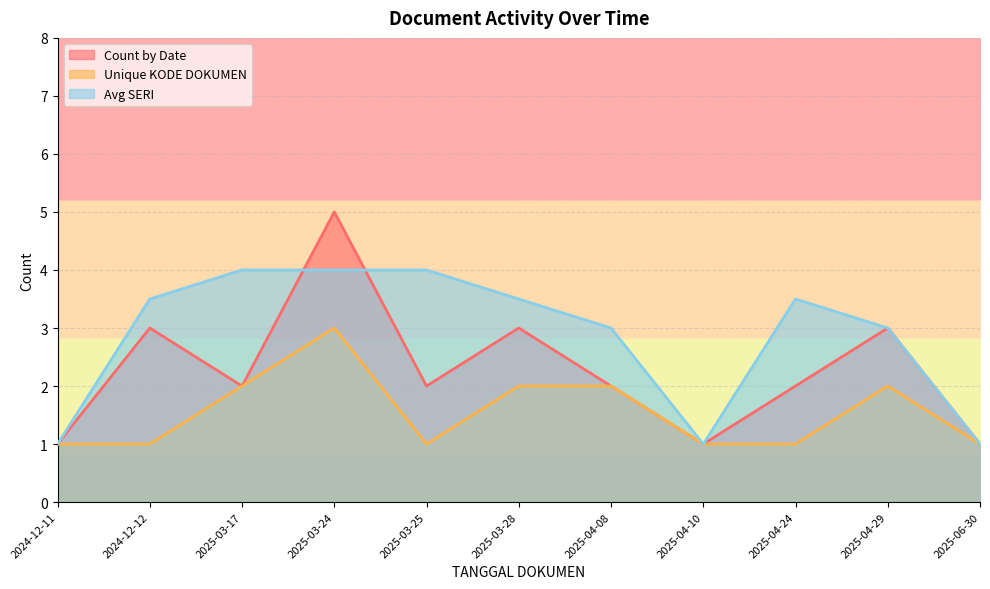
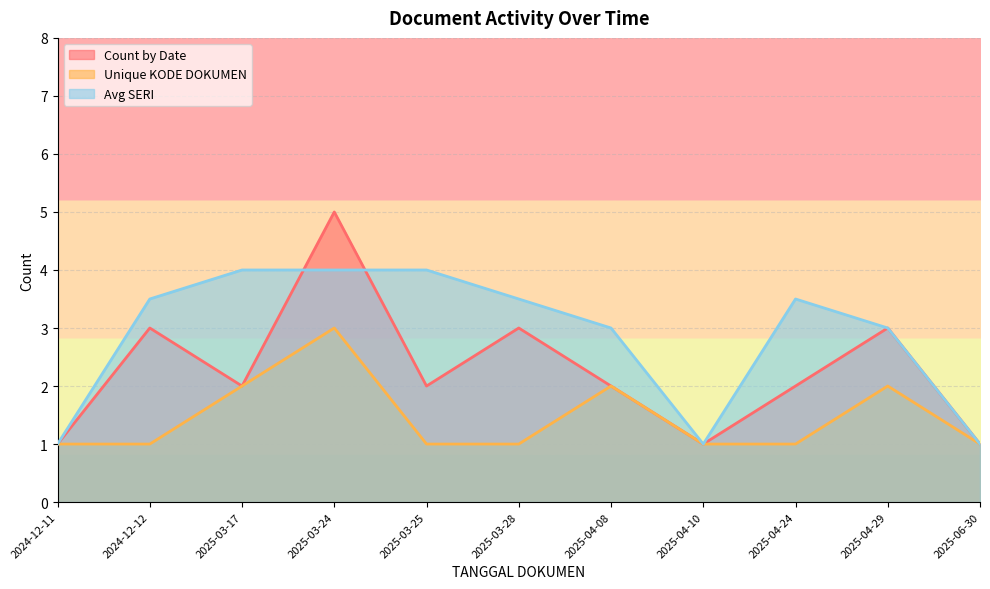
  {
    "Count by Date": {
      "2024-12-12": 3,
      "2025-03-24": 5,
      "2025-03-25": 2,
      "2025-03-28": 3,
      "2025-04-24": 2
    },
    "Unique KODE DOKUMEN": {
      "2024-12-12": 1,
      "2025-03-24": 3,
      "2025-03-25": 1,
-     "2025-03-28": 2,
+     "2025-03-28": 1,
      "2025-04-24": 1,
      "2025-04-29": 2
    },
    "Avg SERI": {
      "2024-12-12": 3.5,
      "2025-03-17": 4,
      "2025-03-24": 4,
      "2025-03-25": 4,
      "2025-03-28": 3.5,
      "2025-04-08": 3,
      "2025-04-24": 3.5
    }
  }
